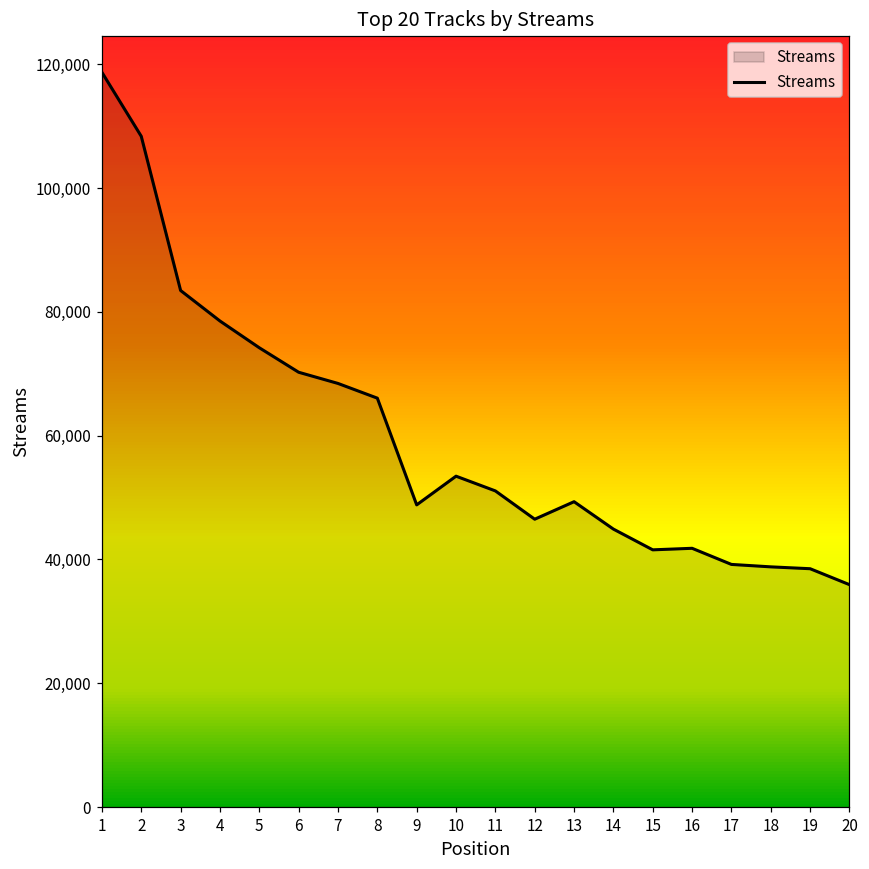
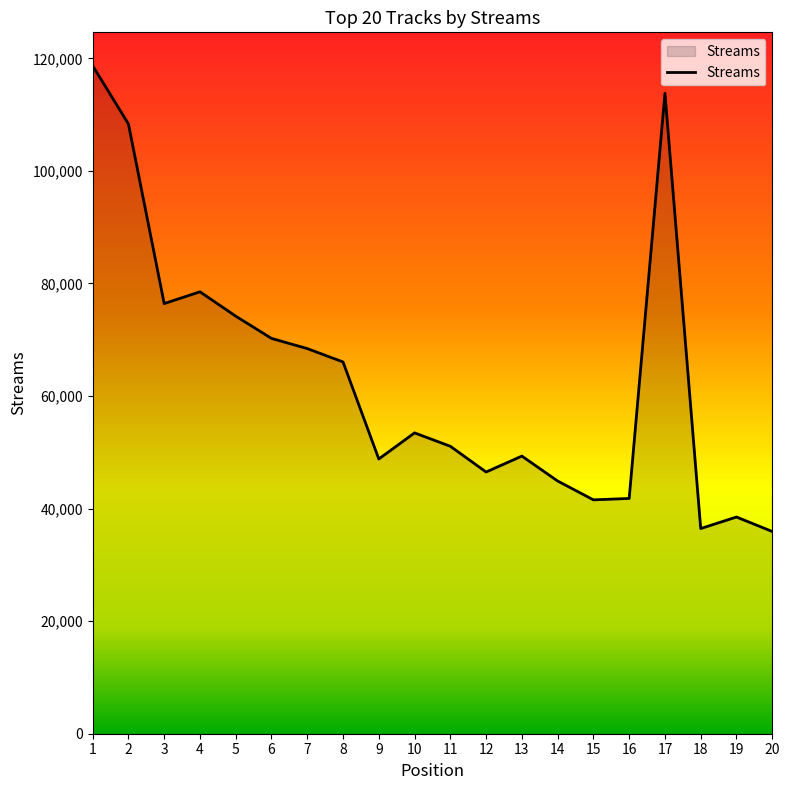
  {
    "1": "119,000",
    "2": "108,000",
-   "3": "83,000",
+   "3": "76,000",
    "4": "79,000",
    "5": "74,000",
    "6": "70,000",
    "7": "68,000",
    "8": "66,000",
    "9": "49,000",
    "10": "53,000",
    "11": "51,000",
    "12": "47,000",
    "13": "49,000",
    "14": "45,000",
    "15": "42,000",
    "16": "42,000",
-   "17": "39,000",
-   "18": "39,000",
+   "17": "114,000",
+   "18": "36,000",
    "19": "39,000",
    "20": "36,000"
  }
